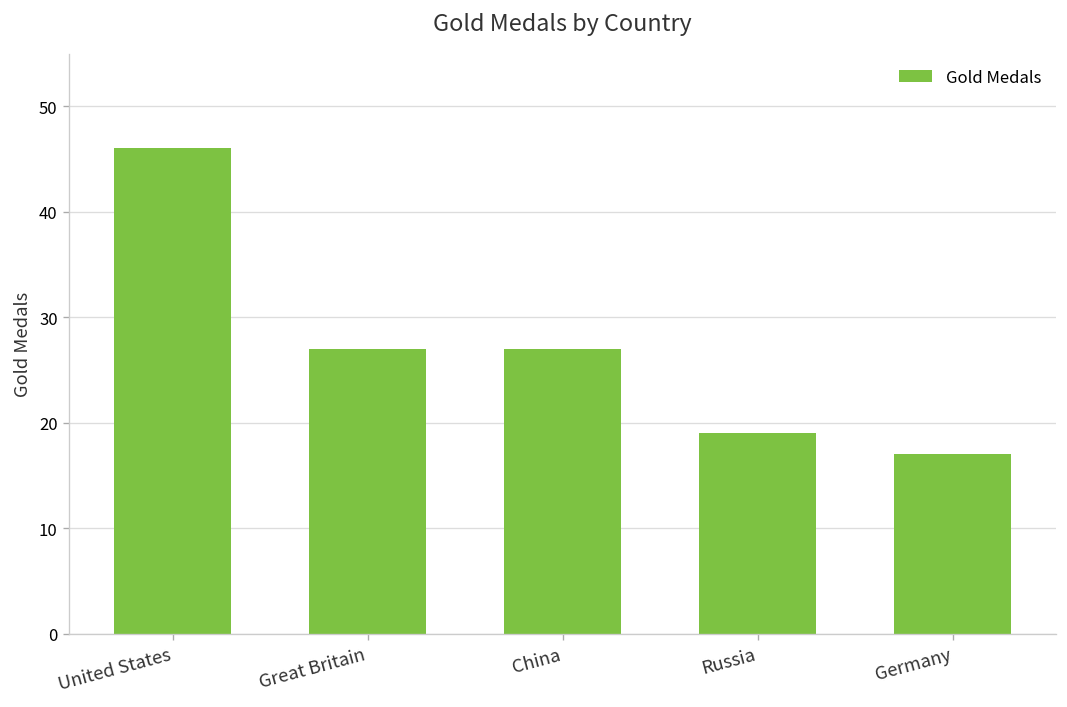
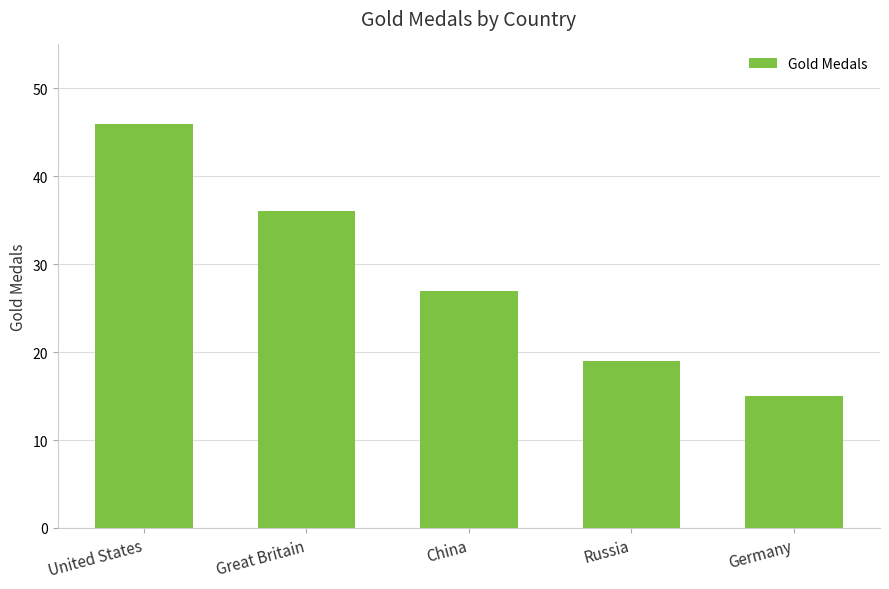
  {
    "United States": 46,
-   "Great Britain": 27,
+   "Great Britain": 36,
    "China": 27,
    "Russia": 19,
-   "Germany": 17
+   "Germany": 15
  }
